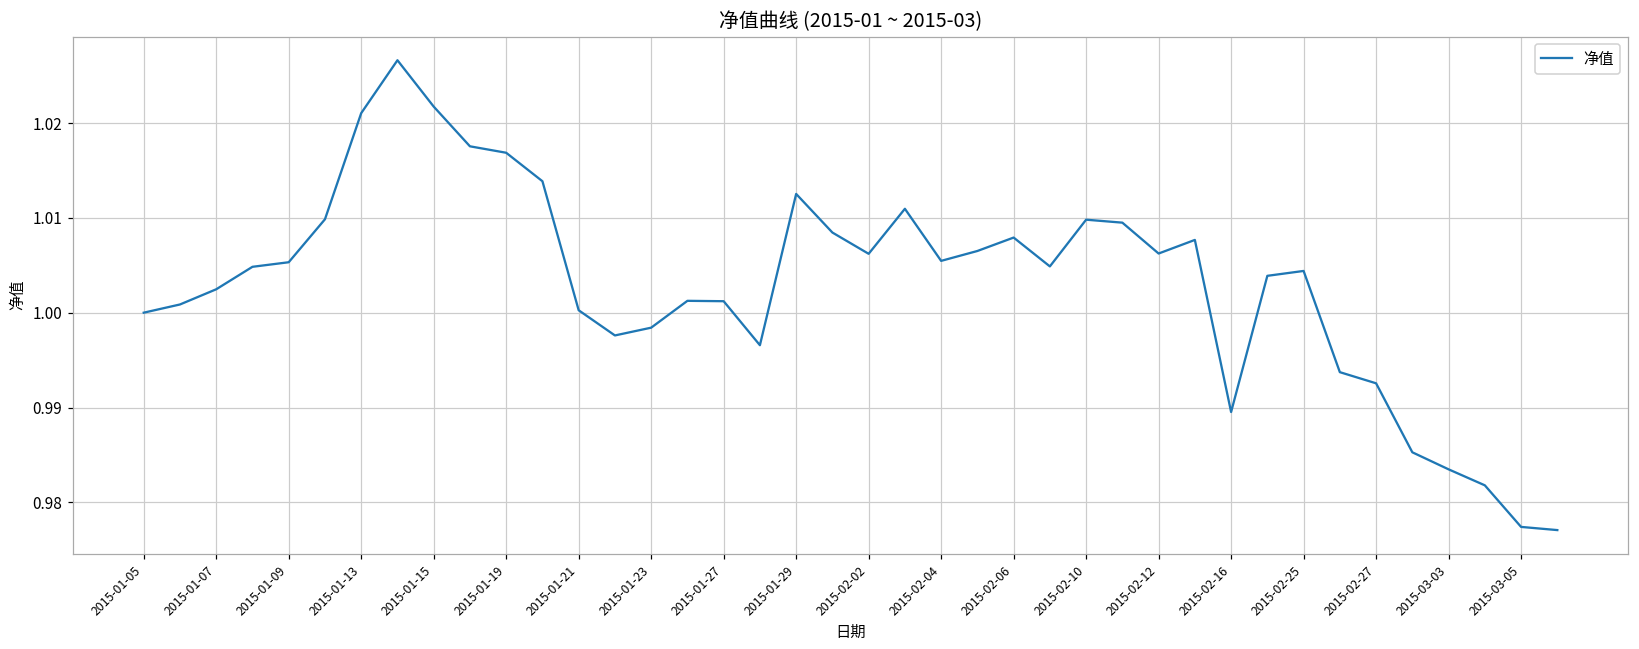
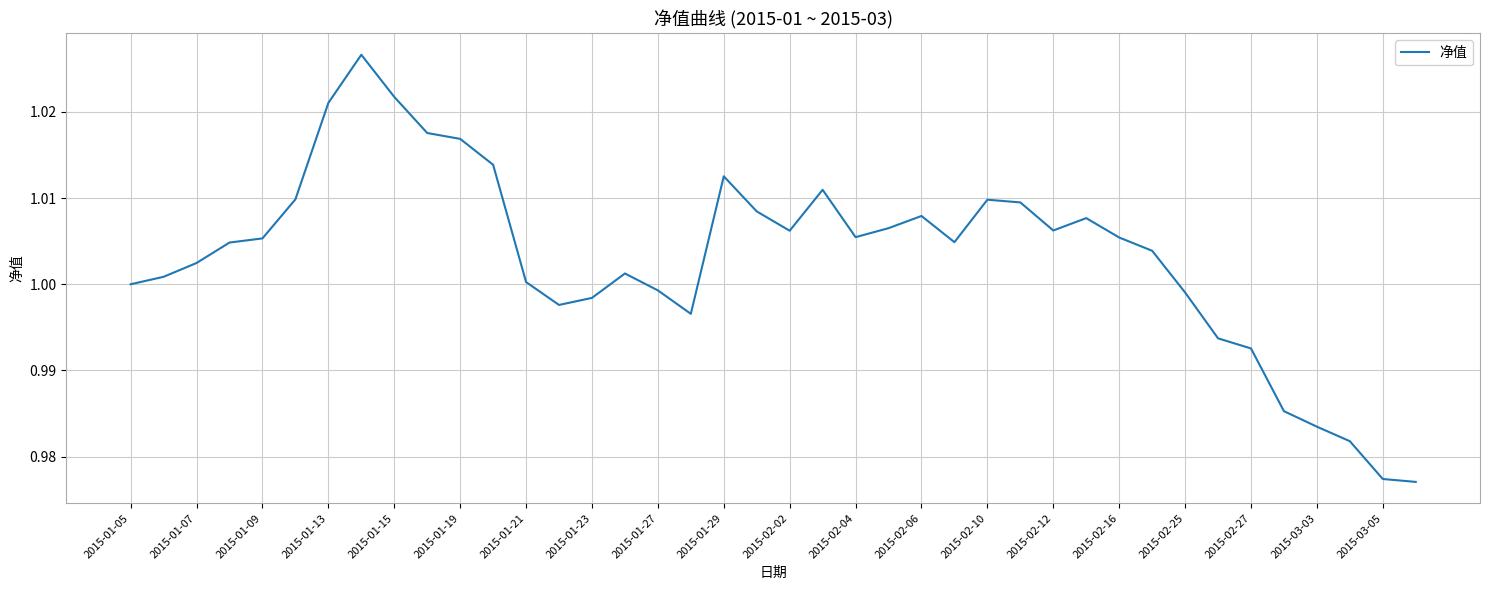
  {
    "2015-01-05": 1.000,
    "2015-01-07": 1.002,
    "2015-01-09": 1.005,
    "2015-01-13": 1.021,
    "2015-01-15": 1.022,
    "2015-01-19": 1.017,
    "2015-01-21": 1.000,
    "2015-01-23": 0.998,
-   "2015-01-27": 1.001,
+   "2015-01-27": 0.999,
    "2015-01-29": 1.013,
    "2015-02-02": 1.006,
    "2015-02-04": 1.005,
    "2015-02-06": 1.008,
    "2015-02-10": 1.010,
    "2015-02-12": 1.006,
-   "2015-02-16": 0.990,
-   "2015-02-25": 1.004,
+   "2015-02-16": 1.005,
+   "2015-02-25": 0.999,
    "2015-02-27": 0.993,
    "2015-03-03": 0.983,
    "2015-03-05": 0.977
  }
